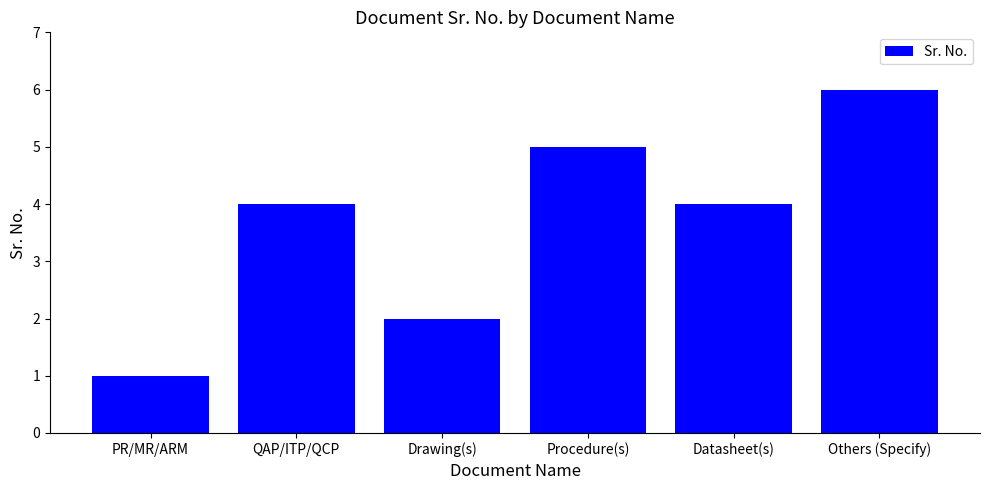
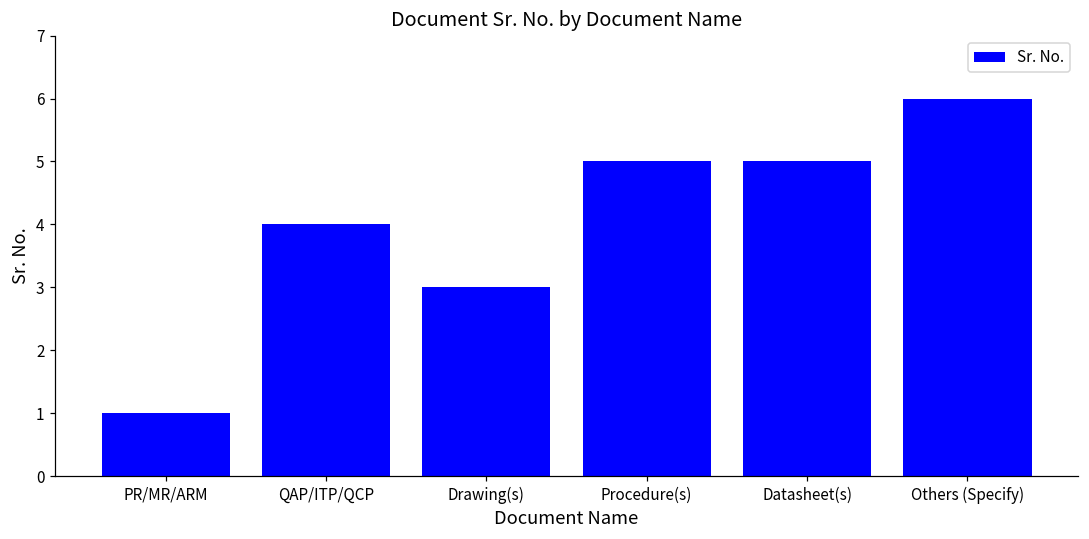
  {
    "PR/MR/ARM": 1,
    "QAP/ITP/QCP": 4,
-   "Drawing(s)": 2,
+   "Drawing(s)": 3,
    "Procedure(s)": 5,
-   "Datasheet(s)": 4,
+   "Datasheet(s)": 5,
    "Others (Specify)": 6
  }
